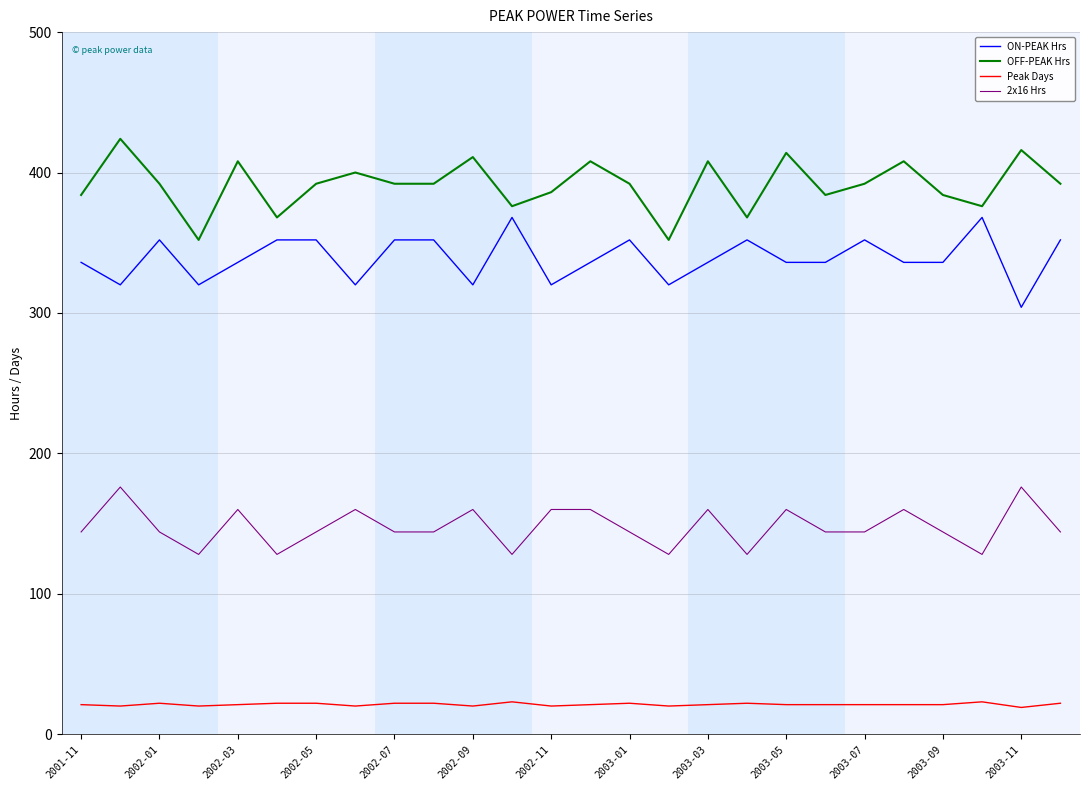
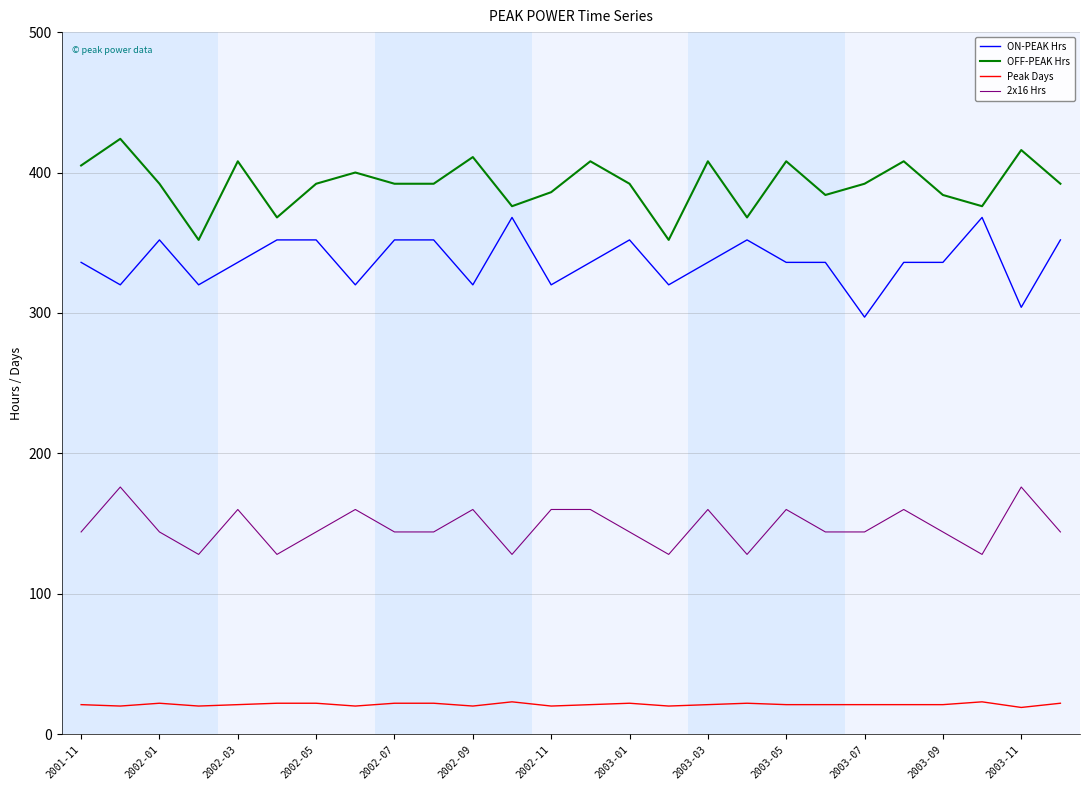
  {
    "ON-PEAK Hrs": {
      "2001-11": 336,
      "2002-01": 352,
      "2002-03": 336,
      "2002-05": 352,
      "2002-07": 352,
      "2002-09": 320,
      "2002-11": 320,
      "2003-01": 352,
      "2003-03": 336,
      "2003-05": 336,
-     "2003-07": 352,
+     "2003-07": 297,
      "2003-09": 336,
      "2003-11": 304
    },
    "OFF-PEAK Hrs": {
-     "2001-11": 384,
+     "2001-11": 405,
      "2002-01": 392,
      "2002-03": 408,
      "2002-05": 392,
      "2002-07": 392,
      "2002-09": 411,
      "2002-11": 386,
      "2003-01": 392,
      "2003-03": 408,
-     "2003-05": 414,
+     "2003-05": 408,
      "2003-07": 392,
      "2003-09": 384,
      "2003-11": 416
    },
    "Peak Days": {
      "2001-11": 21,
      "2002-01": 22,
      "2002-03": 21,
      "2002-05": 22,
      "2002-07": 22,
      "2002-09": 20,
      "2002-11": 20,
      "2003-01": 22,
      "2003-03": 21,
      "2003-05": 21,
      "2003-07": 21,
      "2003-09": 21,
      "2003-11": 19
    },
    "2x16 Hrs": {
      "2001-11": 144,
      "2002-01": 144,
      "2002-03": 160,
      "2002-05": 144,
      "2002-07": 144,
      "2002-09": 160,
      "2002-11": 160,
      "2003-01": 144,
      "2003-03": 160,
      "2003-05": 160,
      "2003-07": 144,
      "2003-09": 144,
      "2003-11": 176
    }
  }
